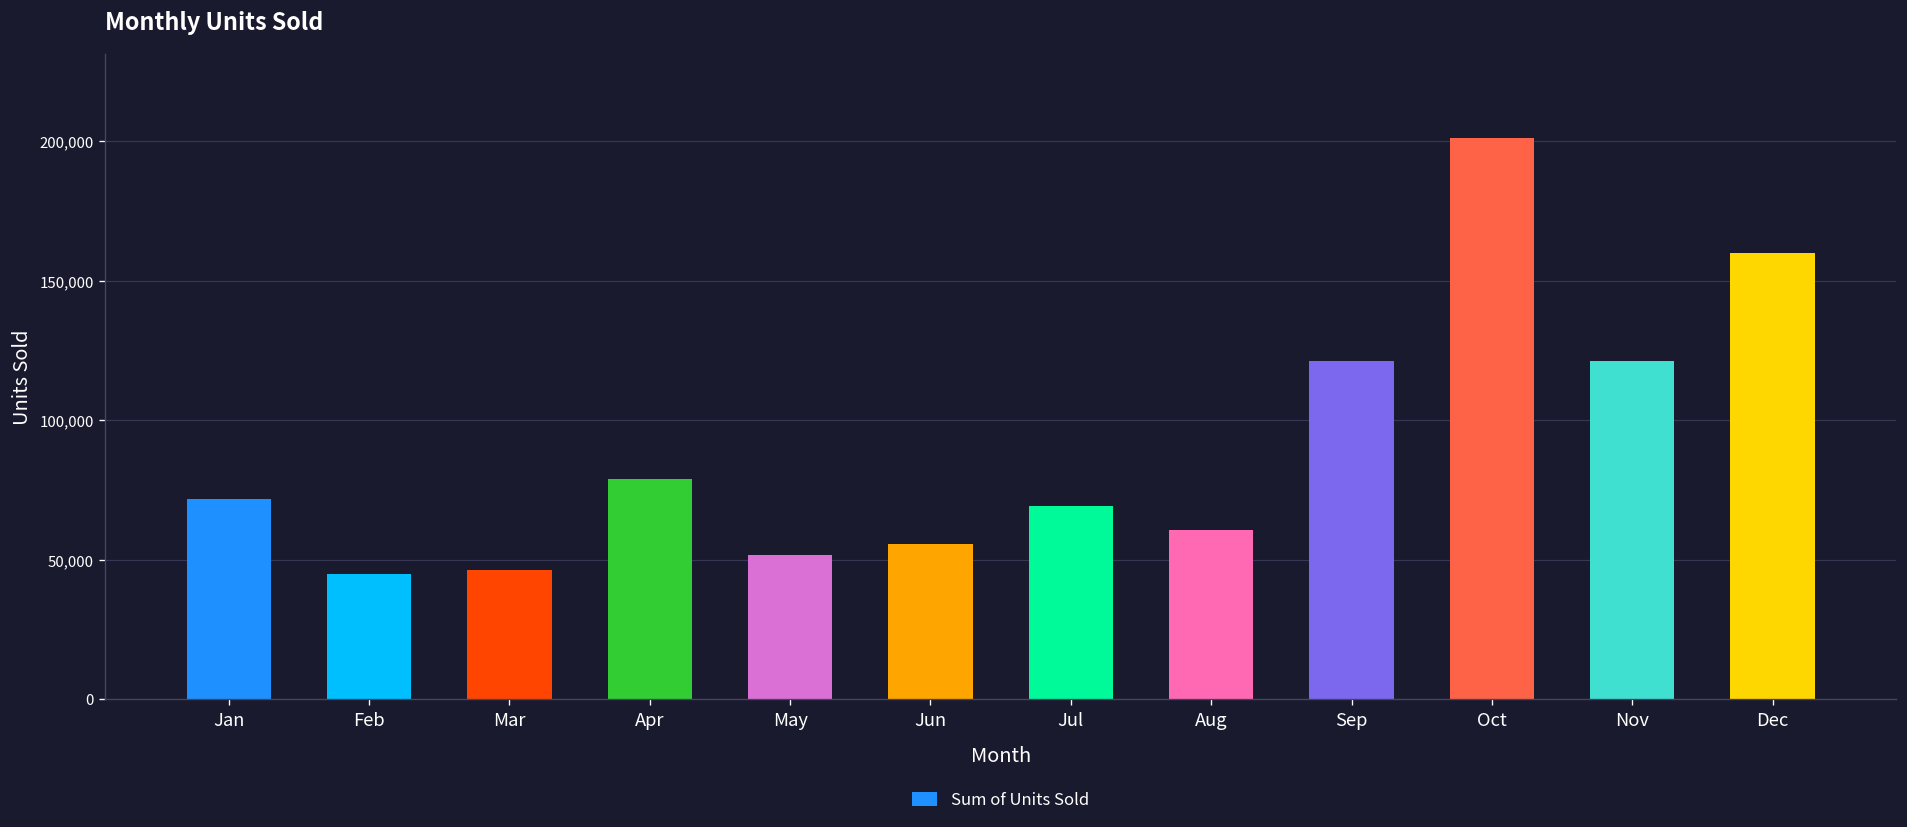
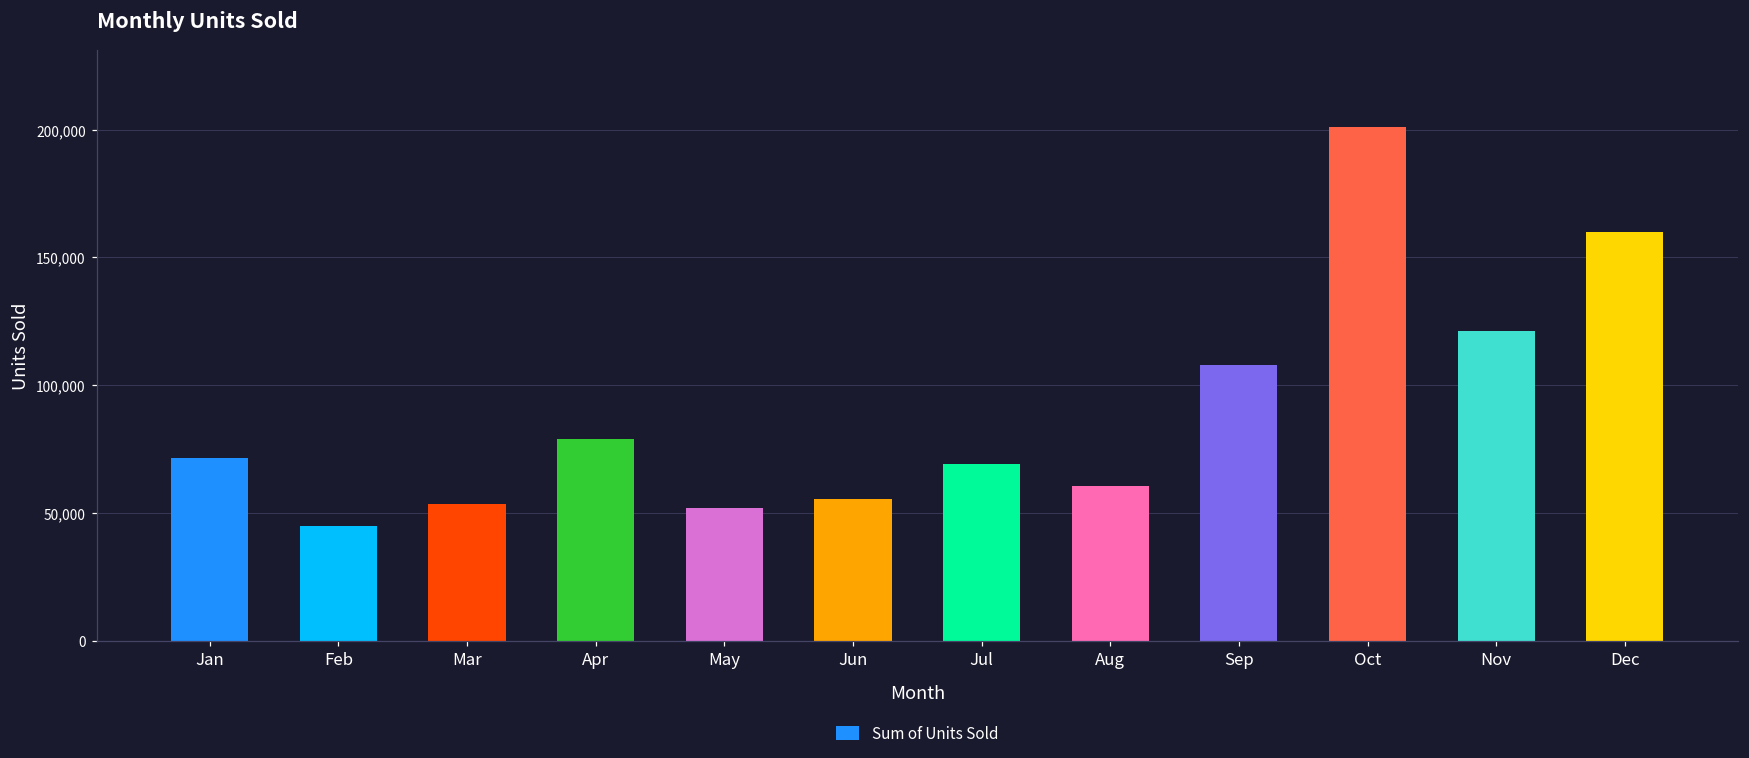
  {
    "Jan": "72,000",
    "Feb": "45,000",
-   "Mar": "46,000",
+   "Mar": "53,000",
    "Apr": "79,000",
    "May": "52,000",
    "Jun": "56,000",
    "Jul": "69,000",
    "Aug": "61,000",
-   "Sep": "121,000",
+   "Sep": "108,000",
    "Oct": "201,000",
    "Nov": "121,000",
    "Dec": "160,000"
  }
